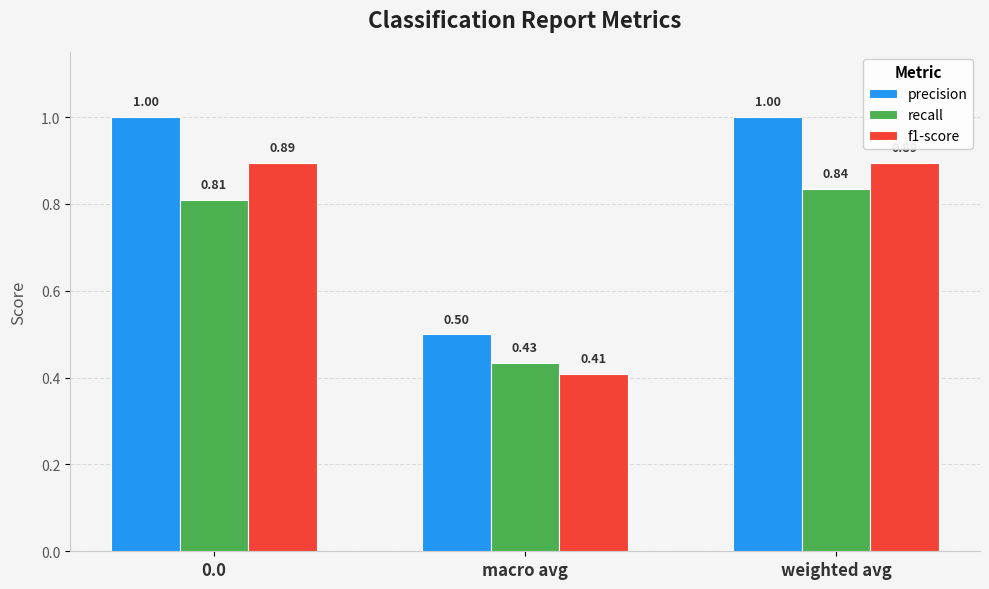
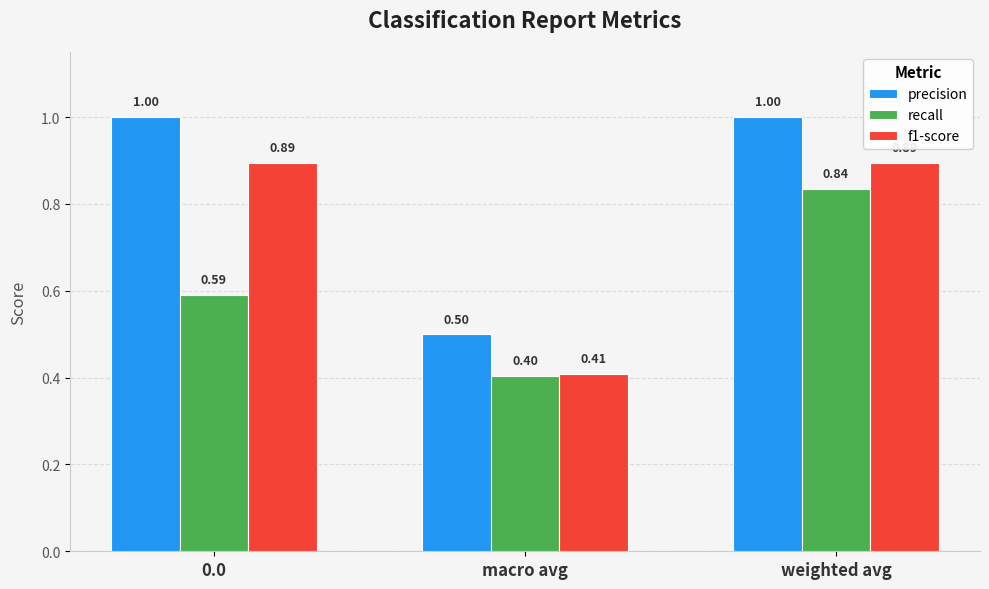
  {
    "precision": {
      "0.0": 1.00,
      "macro avg": 0.50,
      "weighted avg": 1.00
    },
    "recall": {
-     "0.0": 0.81,
-     "macro avg": 0.43,
+     "0.0": 0.59,
+     "macro avg": 0.40,
      "weighted avg": 0.84
    },
    "f1-score": {
      "0.0": 0.89,
      "macro avg": 0.41
    }
  }
